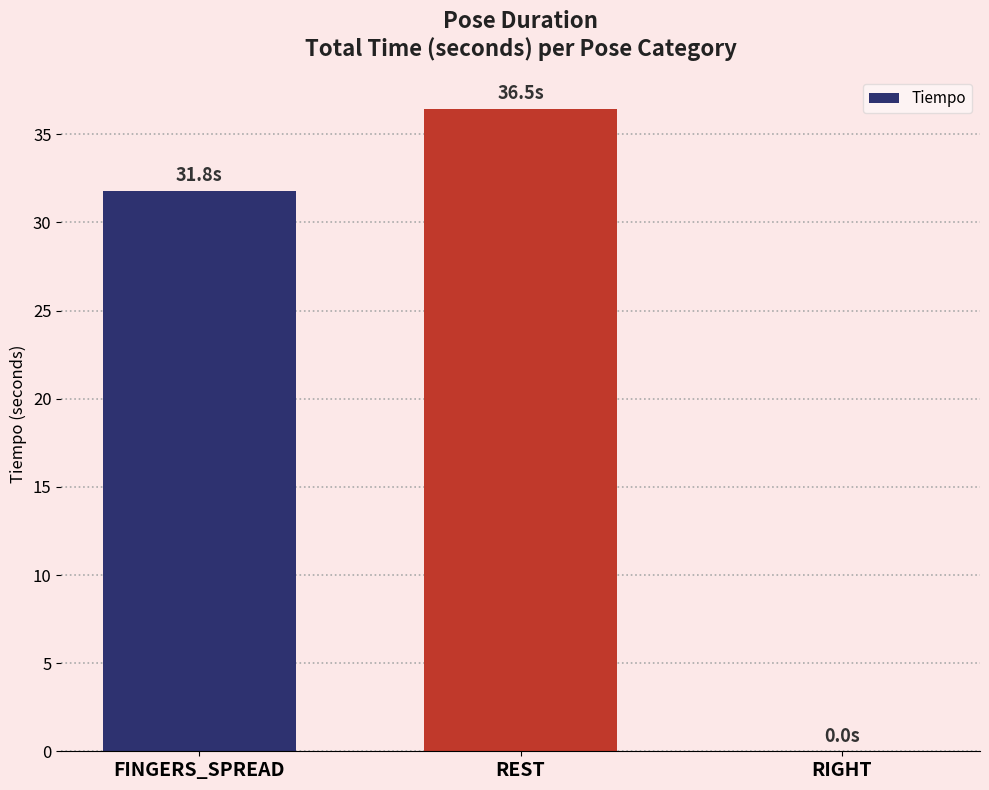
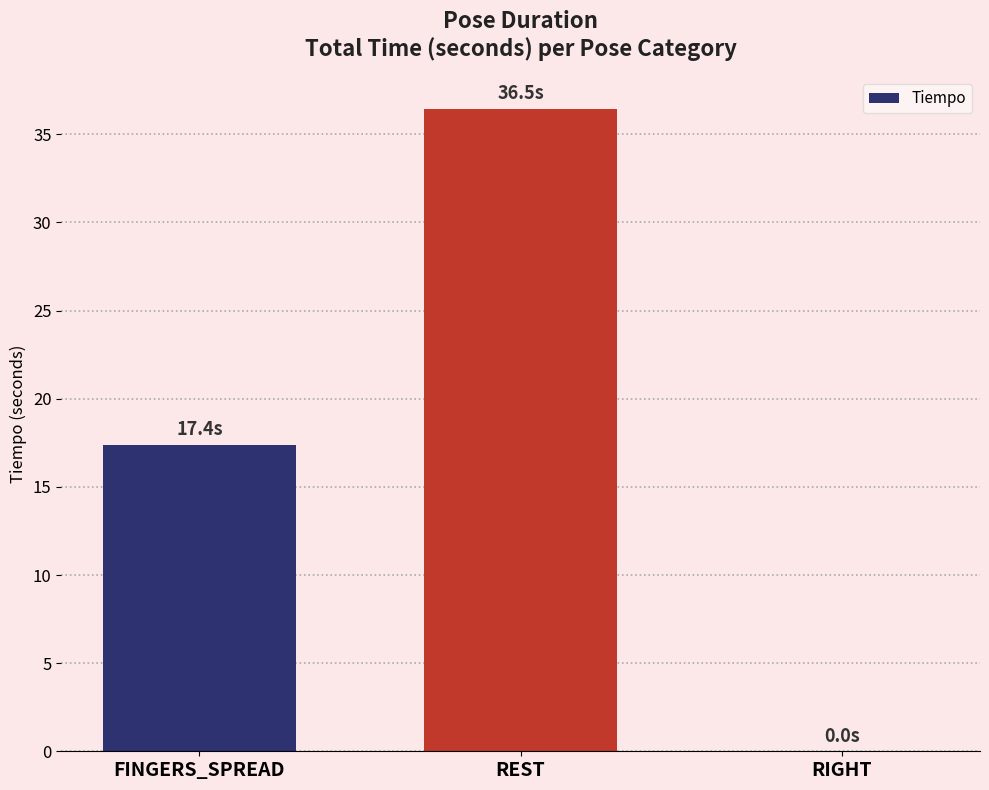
  {
-   "FINGERS_SPREAD": "31.8s",
+   "FINGERS_SPREAD": "17.4s",
    "REST": "36.5s",
    "RIGHT": "0.0s"
  }
